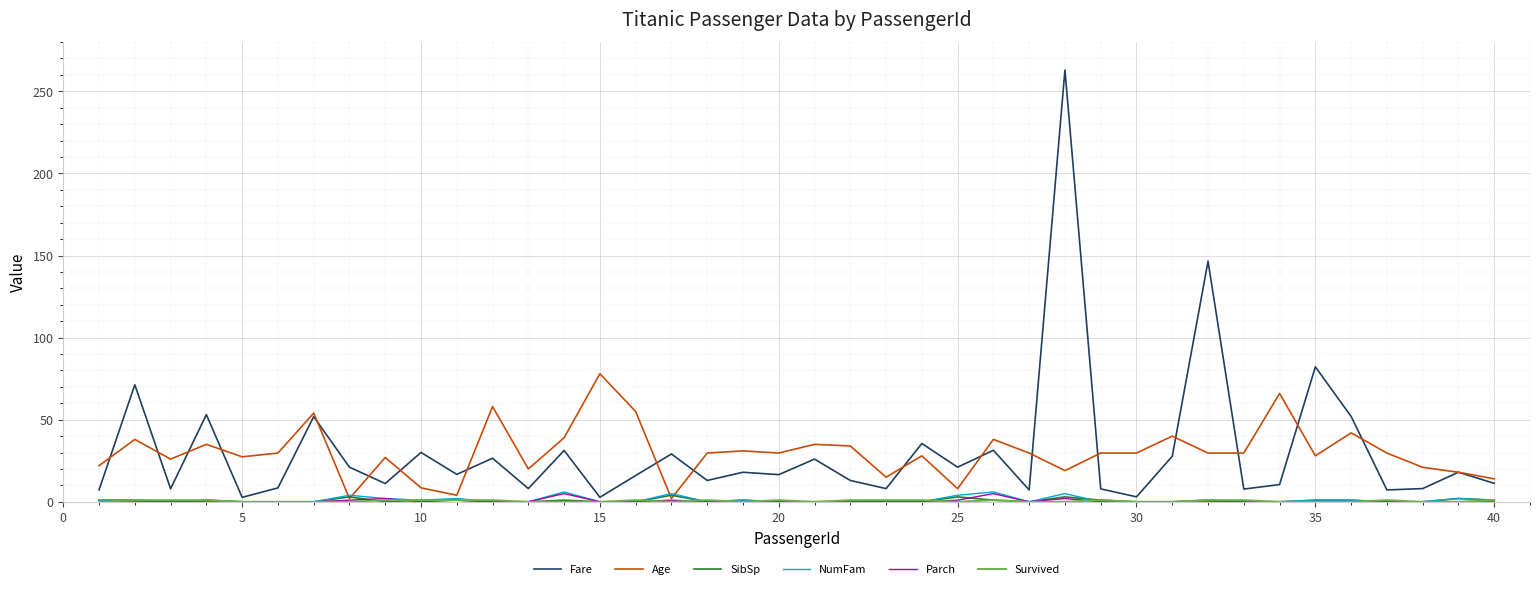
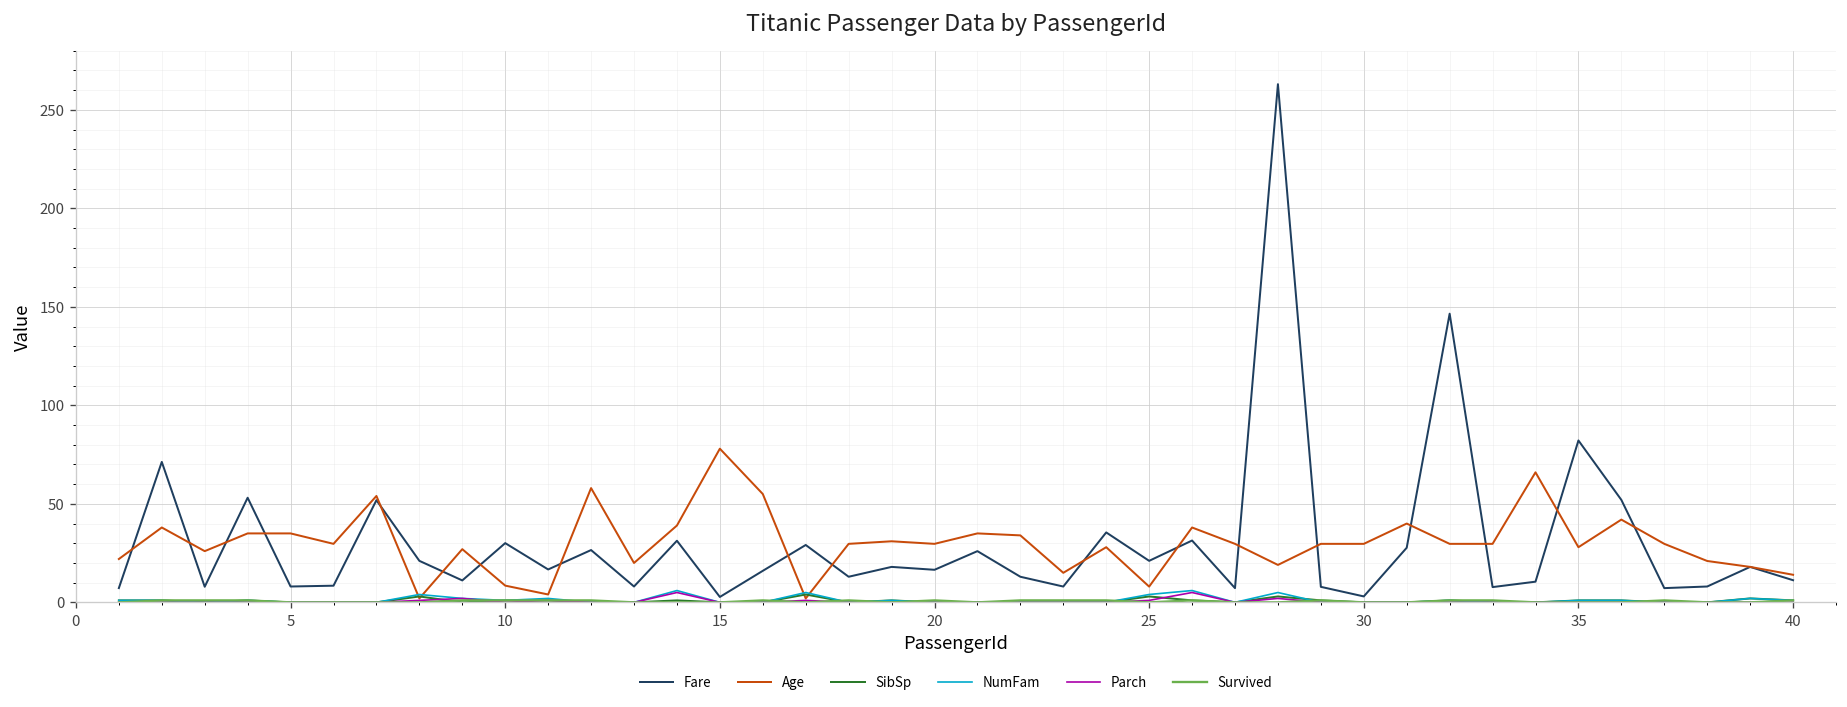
  {
    "Fare": {
-     "5": 3,
+     "5": 8,
      "10": 30,
      "15": 3,
      "20": 17,
      "25": 21,
      "30": 3,
      "35": 82,
      "40": 11
    },
    "Age": {
-     "5": 27,
+     "5": 35,
      "10": 9,
      "15": 78,
      "20": 30,
      "25": 8,
      "30": 30,
      "35": 28,
      "40": 14
    }
  }
